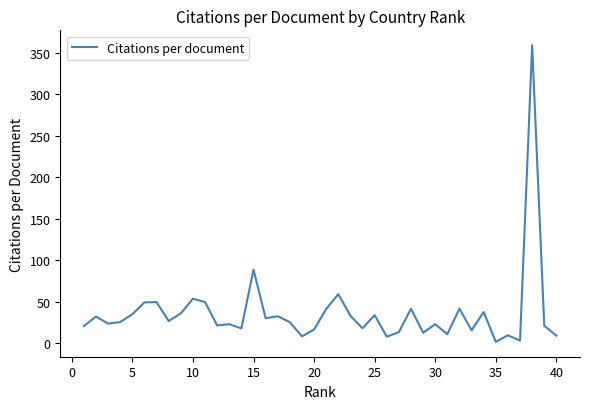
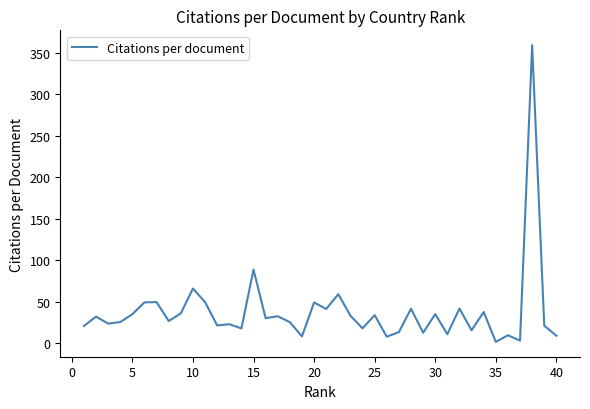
  {
    "5": 30,
-   "10": 50,
+   "10": 70,
    "15": 90,
-   "20": 20,
+   "20": 50,
    "25": 30,
-   "30": 20,
+   "30": 40,
    "35": 0,
    "40": 10
  }
